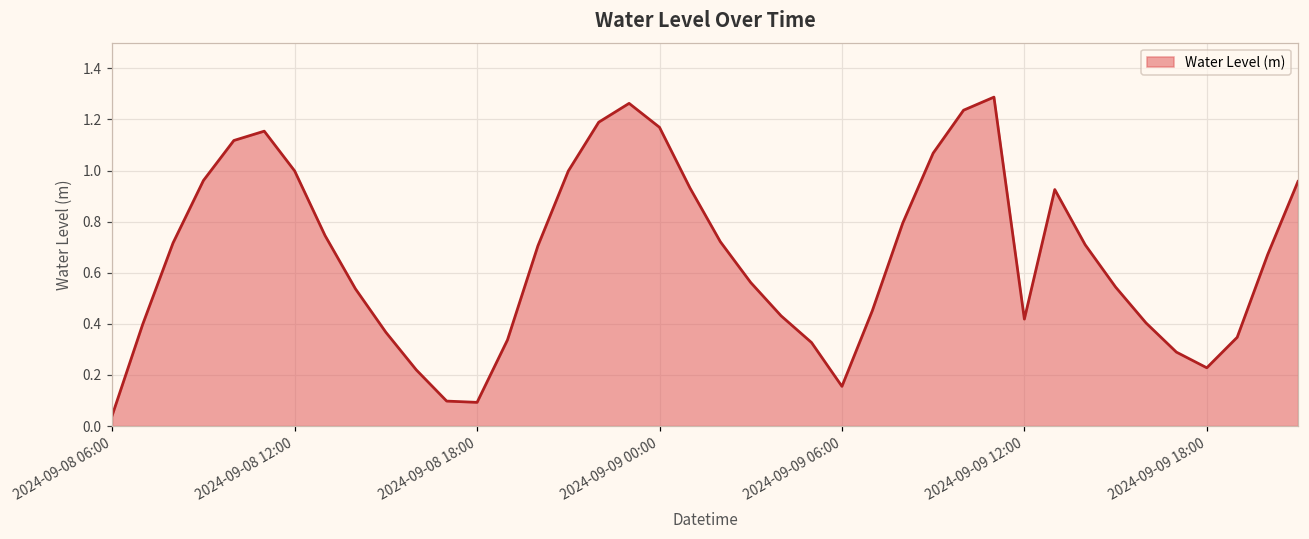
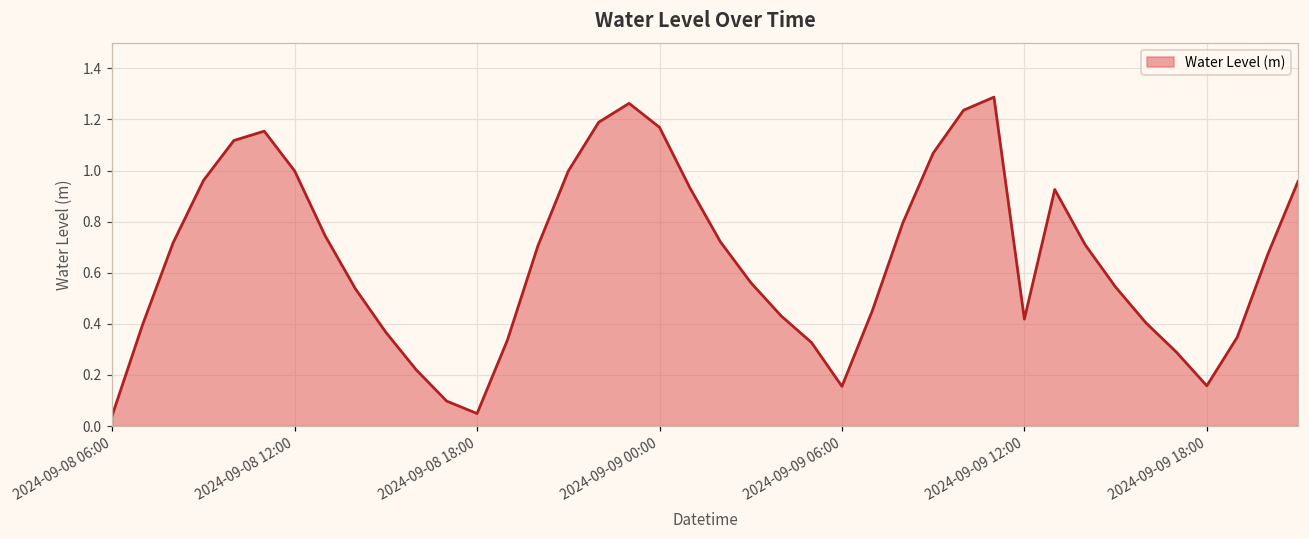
  {
    "2024-09-08 06:00": 0.04,
    "2024-09-08 12:00": 1.00,
-   "2024-09-08 18:00": 0.09,
+   "2024-09-08 18:00": 0.05,
    "2024-09-09 00:00": 1.17,
    "2024-09-09 06:00": 0.16,
    "2024-09-09 12:00": 0.42,
-   "2024-09-09 18:00": 0.23
+   "2024-09-09 18:00": 0.16
  }
